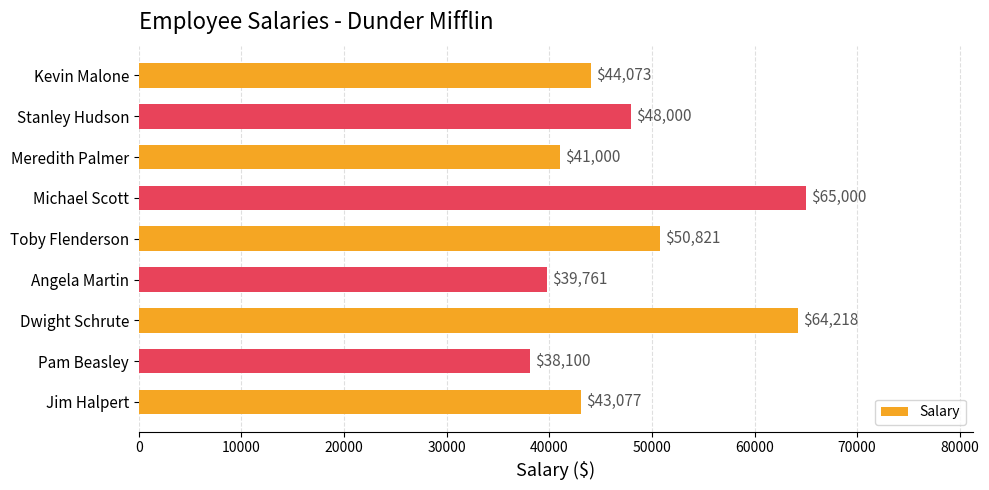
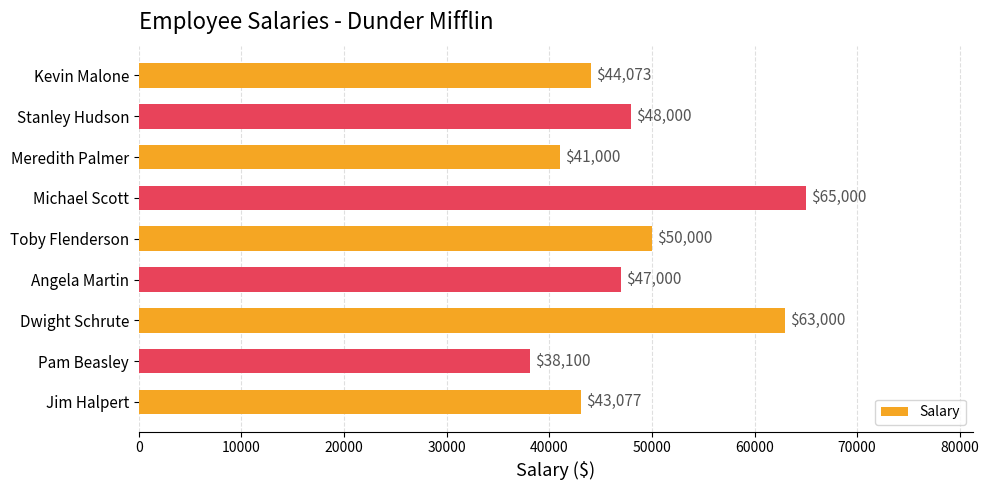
  {
    "Kevin Malone": "$44,073",
    "Stanley Hudson": "$48,000",
    "Meredith Palmer": "$41,000",
    "Michael Scott": "$65,000",
-   "Toby Flenderson": "$50,821",
-   "Angela Martin": "$39,761",
-   "Dwight Schrute": "$64,218",
+   "Toby Flenderson": "$50,000",
+   "Angela Martin": "$47,000",
+   "Dwight Schrute": "$63,000",
    "Pam Beasley": "$38,100",
    "Jim Halpert": "$43,077"
  }
